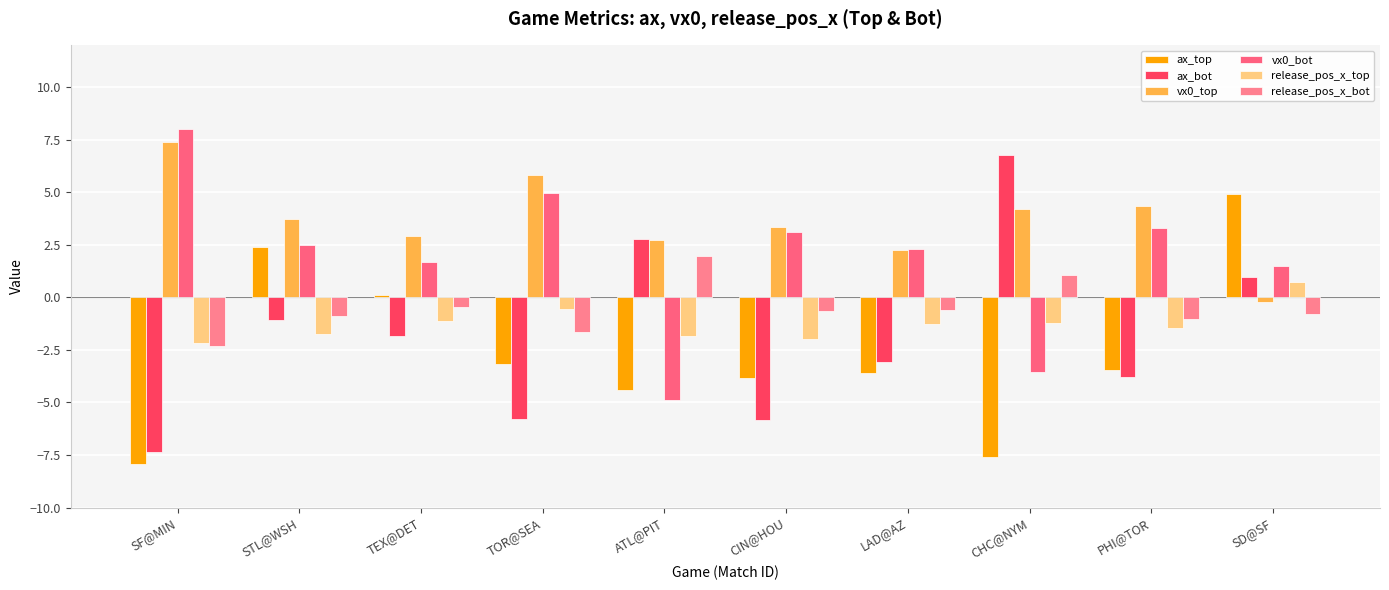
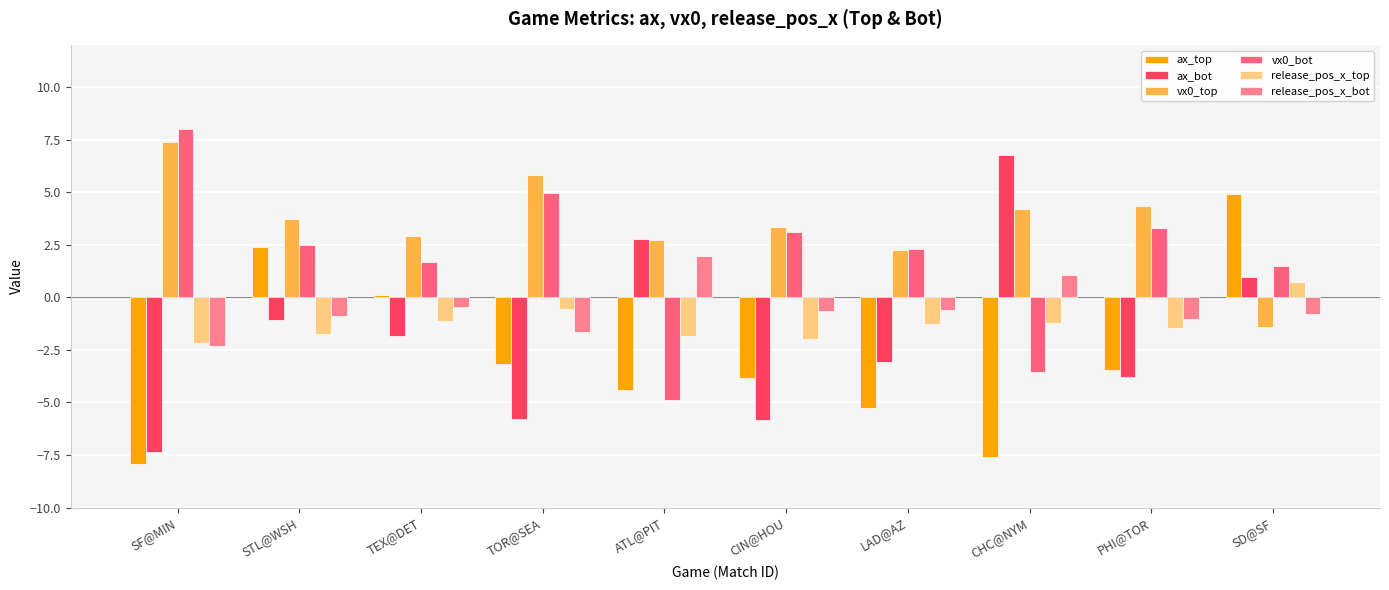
  {
    "ax_top": {
      "SF@MIN": -7.9,
      "STL@WSH": 2.4,
      "TEX@DET": 0.1,
      "TOR@SEA": -3.2,
      "ATL@PIT": -4.4,
      "CIN@HOU": -3.8,
-     "LAD@AZ": -3.6,
+     "LAD@AZ": -5.3,
      "CHC@NYM": -7.6,
      "PHI@TOR": -3.5,
      "SD@SF": 4.9
    },
    "vx0_top": {
      "SF@MIN": 7.4,
      "STL@WSH": 3.8,
      "TEX@DET": 2.9,
      "TOR@SEA": 5.8,
      "ATL@PIT": 2.7,
      "CIN@HOU": 3.3,
      "LAD@AZ": 2.3,
      "CHC@NYM": 4.2,
      "PHI@TOR": 4.3,
-     "SD@SF": -0.2
+     "SD@SF": -1.4
    },
    "release_pos_x_top": {
      "SF@MIN": -2.2,
      "STL@WSH": -1.8,
      "TEX@DET": -1.1,
      "TOR@SEA": -0.6,
      "ATL@PIT": -1.8,
      "CIN@HOU": -2.0,
      "LAD@AZ": -1.2,
      "CHC@NYM": -1.2,
      "PHI@TOR": -1.5,
      "SD@SF": 0.8
    }
  }
